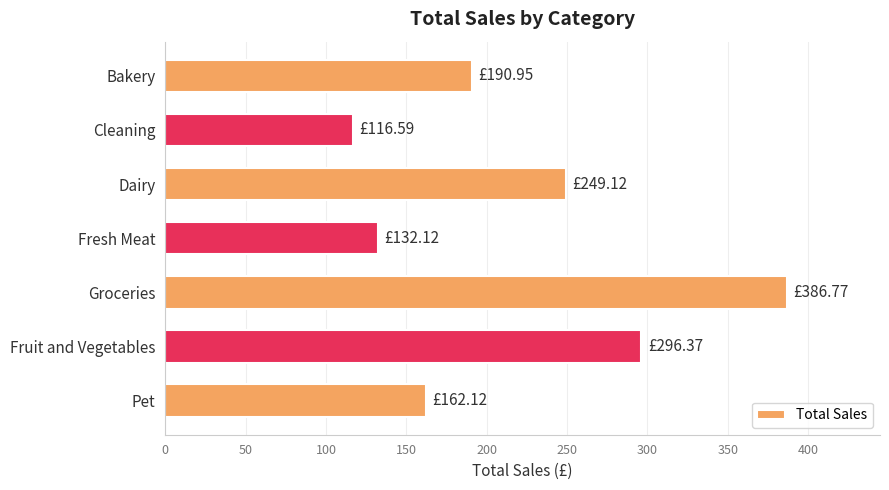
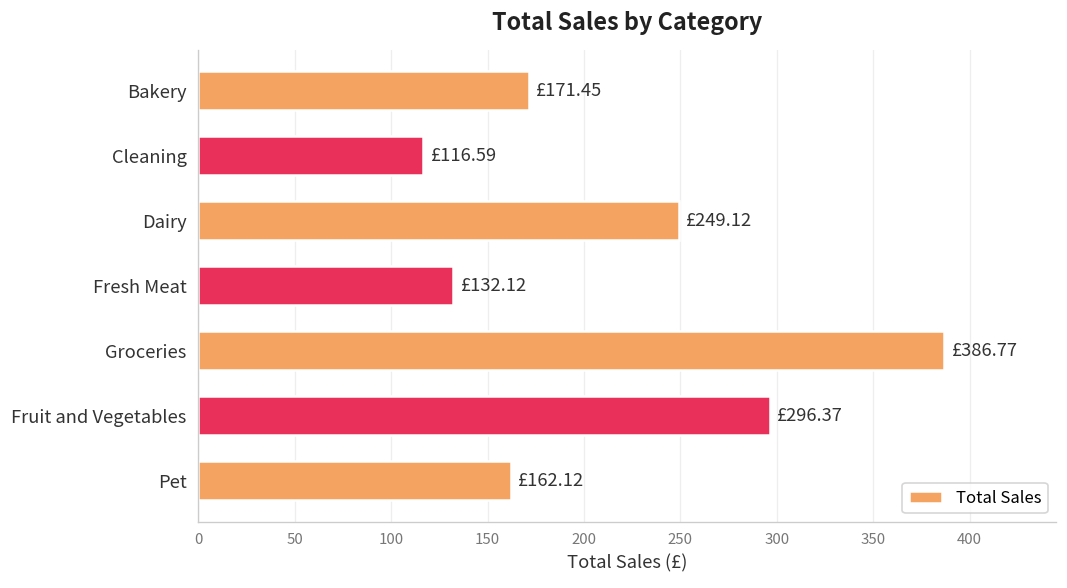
  {
-   "Bakery": "£190.95",
+   "Bakery": "£171.45",
    "Cleaning": "£116.59",
    "Dairy": "£249.12",
    "Fresh Meat": "£132.12",
    "Groceries": "£386.77",
    "Fruit and Vegetables": "£296.37",
    "Pet": "£162.12"
  }
